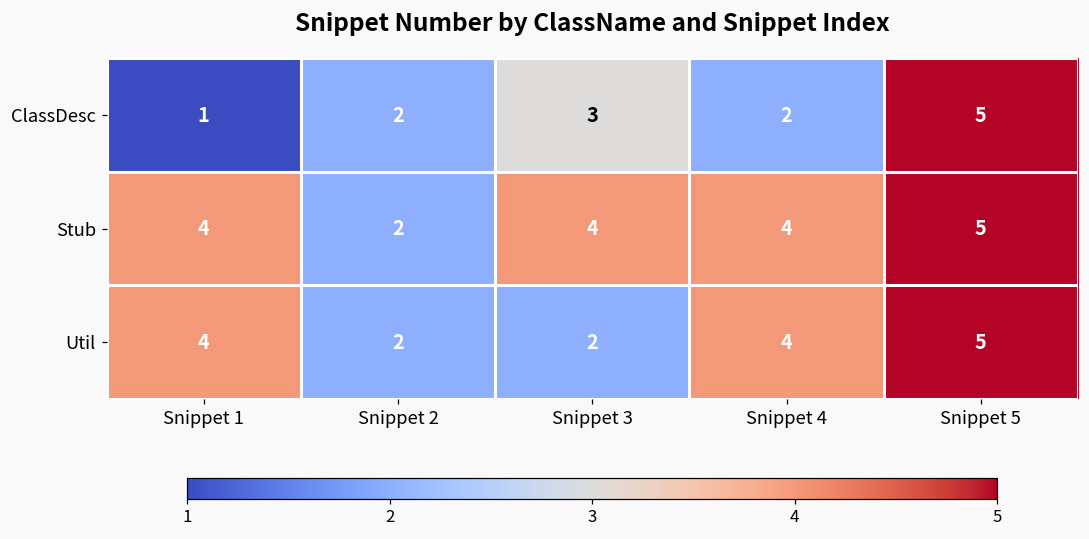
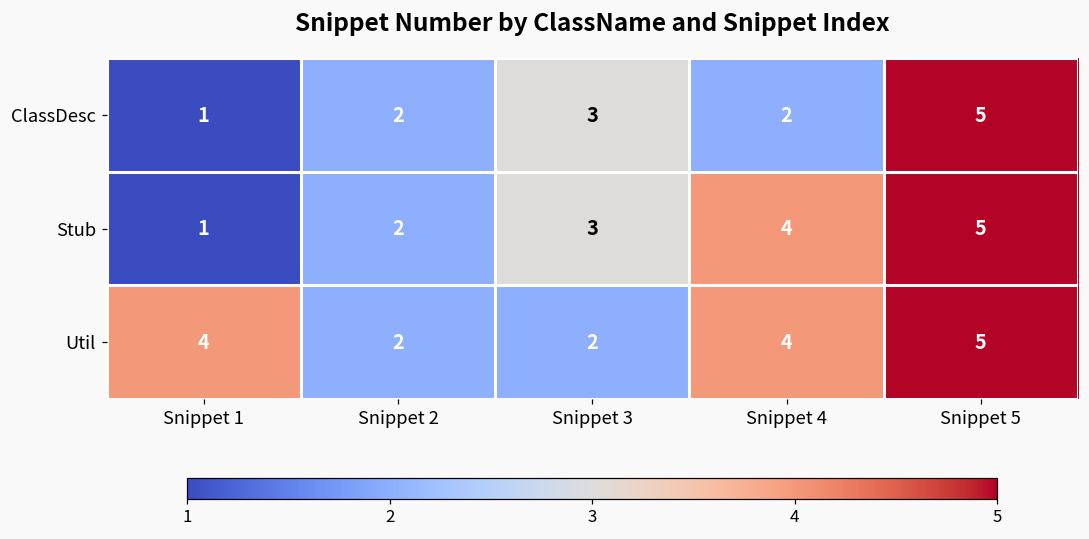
  {
    "ClassDesc": {
      "Snippet 1": 1,
      "Snippet 2": 2,
      "Snippet 3": 3,
      "Snippet 4": 2,
      "Snippet 5": 5
    },
    "Stub": {
-     "Snippet 1": 4,
+     "Snippet 1": 1,
      "Snippet 2": 2,
-     "Snippet 3": 4,
+     "Snippet 3": 3,
      "Snippet 4": 4,
      "Snippet 5": 5
    },
    "Util": {
      "Snippet 1": 4,
      "Snippet 2": 2,
      "Snippet 3": 2,
      "Snippet 4": 4,
      "Snippet 5": 5
    }
  }
